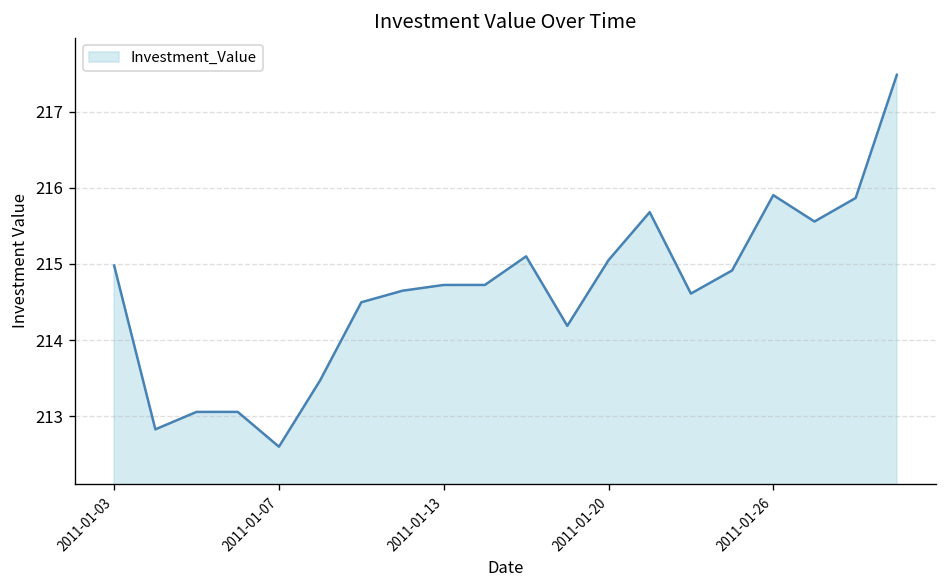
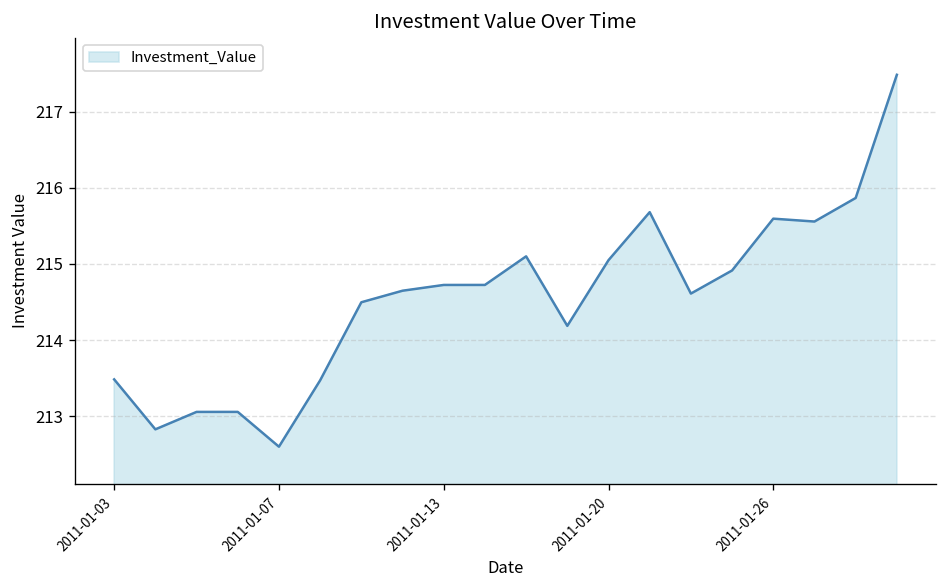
  {
-   "2011-01-03": 215.0,
+   "2011-01-03": 213.5,
    "2011-01-07": 212.6,
    "2011-01-13": 214.7,
    "2011-01-20": 215.0,
-   "2011-01-26": 215.9
+   "2011-01-26": 215.6
  }
